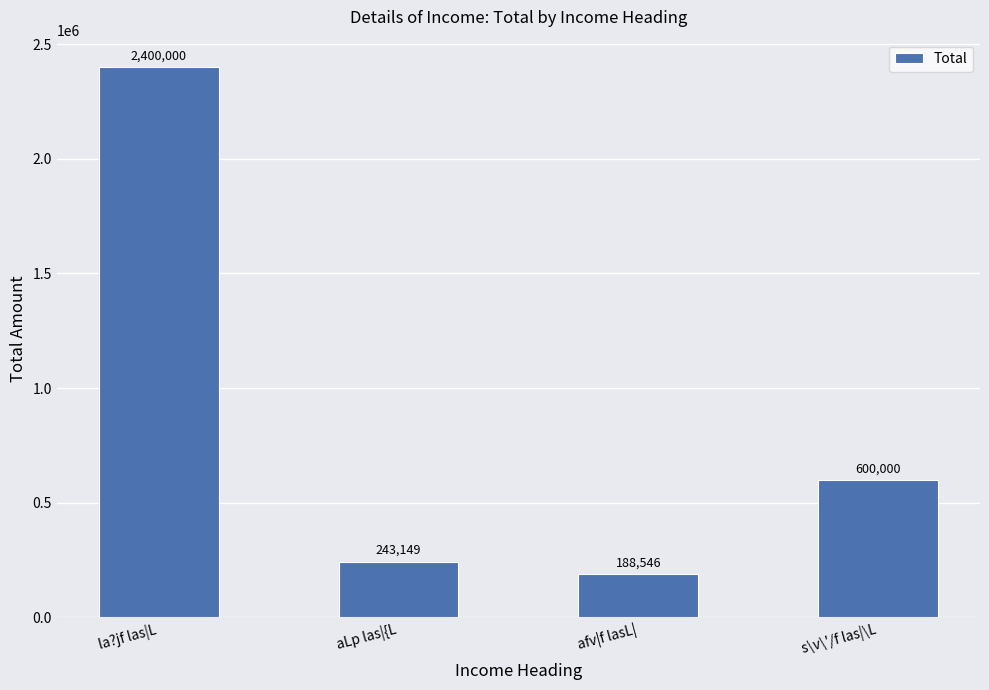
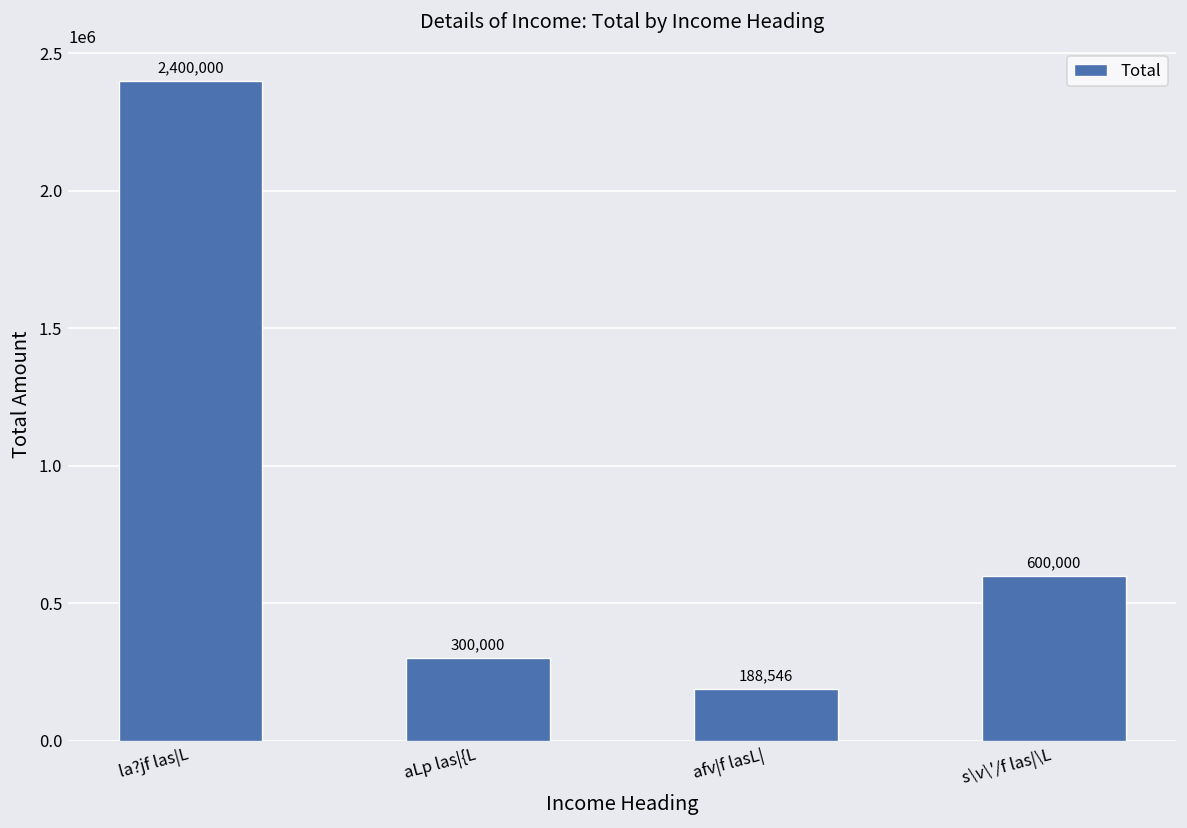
  {
    "la?jf las|L": "2,400,000",
-   "aLp las|{L": "243,149",
+   "aLp las|{L": "300,000",
    "afv|f lasL|": "188,546",
    "s\\v\\'/f las|\\L": "600,000"
  }
